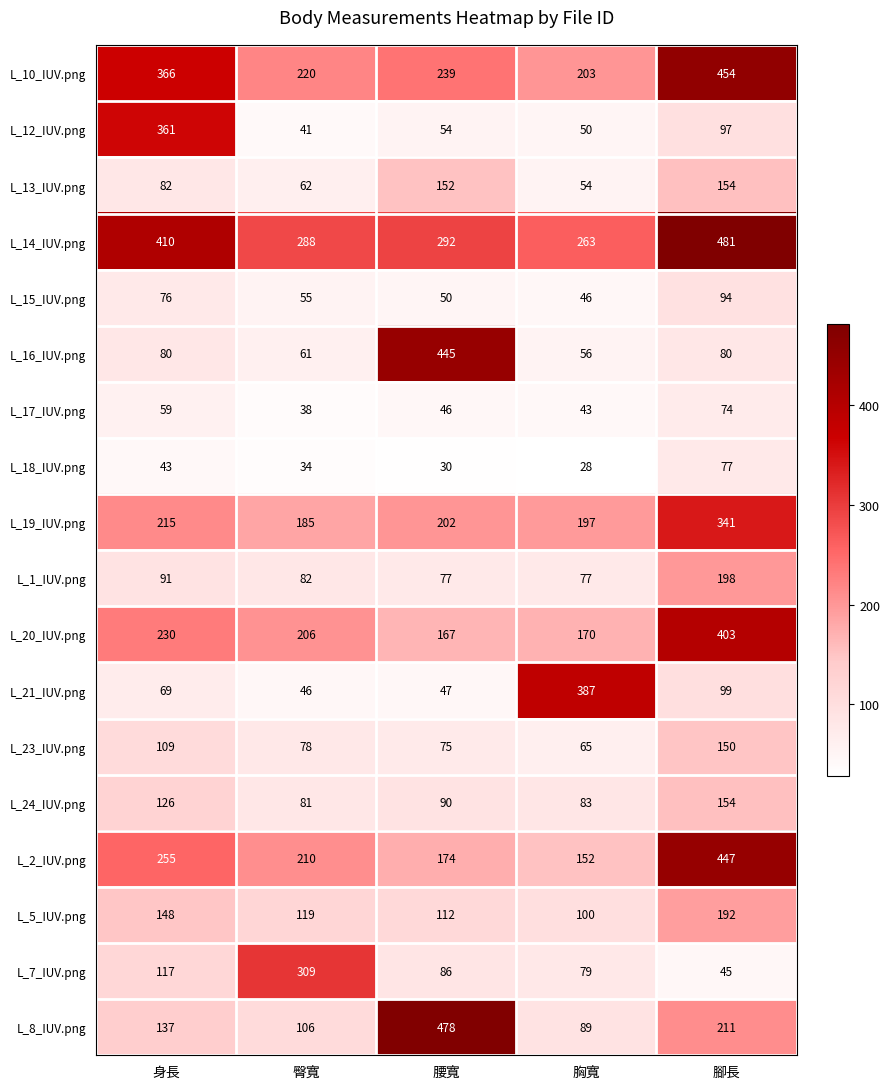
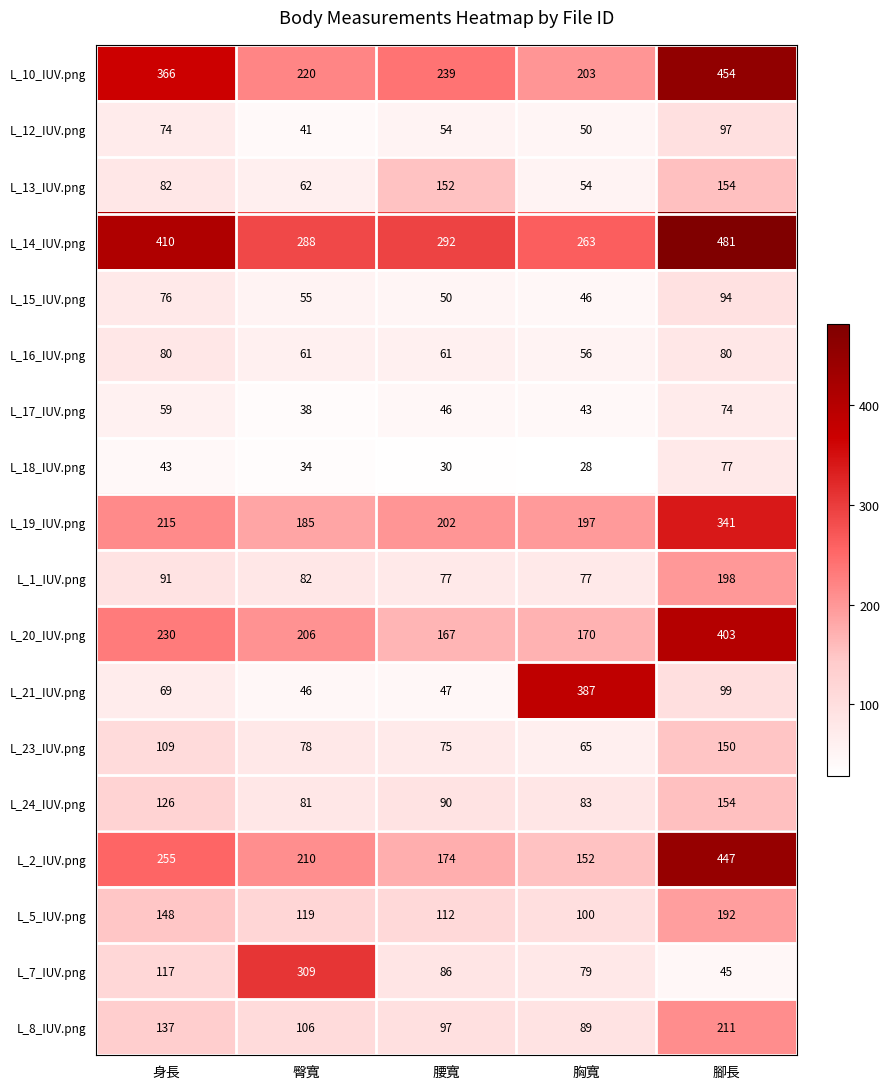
  {
    "L_10_IUV.png": {
      "身長": 366,
      "臀寬": 220,
      "腰寬": 239,
      "胸寬": 203,
      "腳長": 454
    },
    "L_12_IUV.png": {
-     "身長": 361,
+     "身長": 74,
      "臀寬": 41,
      "腰寬": 54,
      "胸寬": 50,
      "腳長": 97
    },
    "L_13_IUV.png": {
      "身長": 82,
      "臀寬": 62,
      "腰寬": 152,
      "胸寬": 54,
      "腳長": 154
    },
    "L_14_IUV.png": {
      "身長": 410,
      "臀寬": 288,
      "腰寬": 292,
      "胸寬": 263,
      "腳長": 481
    },
    "L_15_IUV.png": {
      "身長": 76,
      "臀寬": 55,
      "腰寬": 50,
      "胸寬": 46,
      "腳長": 94
    },
    "L_16_IUV.png": {
      "身長": 80,
      "臀寬": 61,
-     "腰寬": 445,
+     "腰寬": 61,
      "胸寬": 56,
      "腳長": 80
    },
    "L_17_IUV.png": {
      "身長": 59,
      "臀寬": 38,
      "腰寬": 46,
      "胸寬": 43,
      "腳長": 74
    },
    "L_18_IUV.png": {
      "身長": 43,
      "臀寬": 34,
      "腰寬": 30,
      "胸寬": 28,
      "腳長": 77
    },
    "L_19_IUV.png": {
      "身長": 215,
      "臀寬": 185,
      "腰寬": 202,
      "胸寬": 197,
      "腳長": 341
    },
    "L_1_IUV.png": {
      "身長": 91,
      "臀寬": 82,
      "腰寬": 77,
      "胸寬": 77,
      "腳長": 198
    },
    "L_20_IUV.png": {
      "身長": 230,
      "臀寬": 206,
      "腰寬": 167,
      "胸寬": 170,
      "腳長": 403
    },
    "L_21_IUV.png": {
      "身長": 69,
      "臀寬": 46,
      "腰寬": 47,
      "胸寬": 387,
      "腳長": 99
    },
    "L_23_IUV.png": {
      "身長": 109,
      "臀寬": 78,
      "腰寬": 75,
      "胸寬": 65,
      "腳長": 150
    },
    "L_24_IUV.png": {
      "身長": 126,
      "臀寬": 81,
      "腰寬": 90,
      "胸寬": 83,
      "腳長": 154
    },
    "L_2_IUV.png": {
      "身長": 255,
      "臀寬": 210,
      "腰寬": 174,
      "胸寬": 152,
      "腳長": 447
    },
    "L_5_IUV.png": {
      "身長": 148,
      "臀寬": 119,
      "腰寬": 112,
      "胸寬": 100,
      "腳長": 192
    },
    "L_7_IUV.png": {
      "身長": 117,
      "臀寬": 309,
      "腰寬": 86,
      "胸寬": 79,
      "腳長": 45
    },
    "L_8_IUV.png": {
      "身長": 137,
      "臀寬": 106,
-     "腰寬": 478,
+     "腰寬": 97,
      "胸寬": 89,
      "腳長": 211
    }
  }
